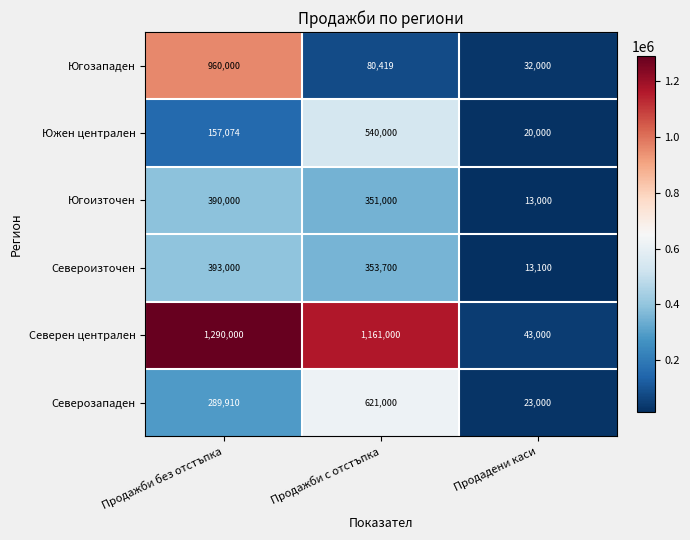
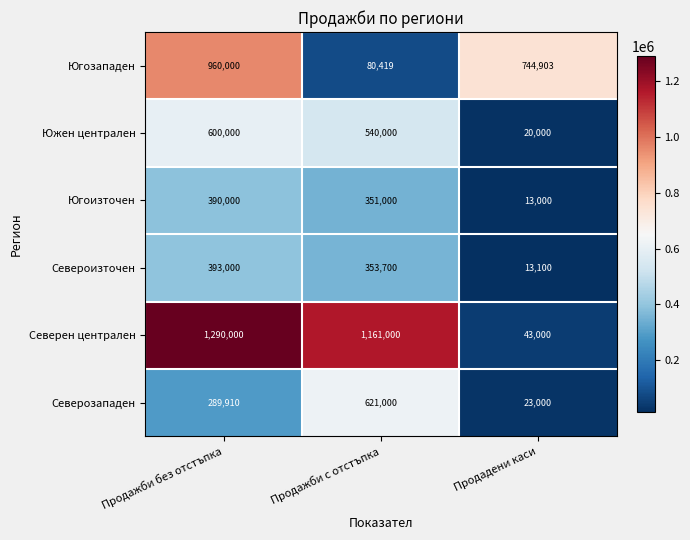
  {
    "Югозападен": {
      "Продажби без отстъпка": "960,000",
      "Продажби с отстъпка": "80,419",
-     "Продадени каси": "32,000"
+     "Продадени каси": "744,903"
    },
    "Южен централен": {
-     "Продажби без отстъпка": "157,074",
+     "Продажби без отстъпка": "600,000",
      "Продажби с отстъпка": "540,000",
      "Продадени каси": "20,000"
    },
    "Югоизточен": {
      "Продажби без отстъпка": "390,000",
      "Продажби с отстъпка": "351,000",
      "Продадени каси": "13,000"
    },
    "Североизточен": {
      "Продажби без отстъпка": "393,000",
      "Продажби с отстъпка": "353,700",
      "Продадени каси": "13,100"
    },
    "Северен централен": {
      "Продажби без отстъпка": "1,290,000",
      "Продажби с отстъпка": "1,161,000",
      "Продадени каси": "43,000"
    },
    "Северозападен": {
      "Продажби без отстъпка": "289,910",
      "Продажби с отстъпка": "621,000",
      "Продадени каси": "23,000"
    }
  }
